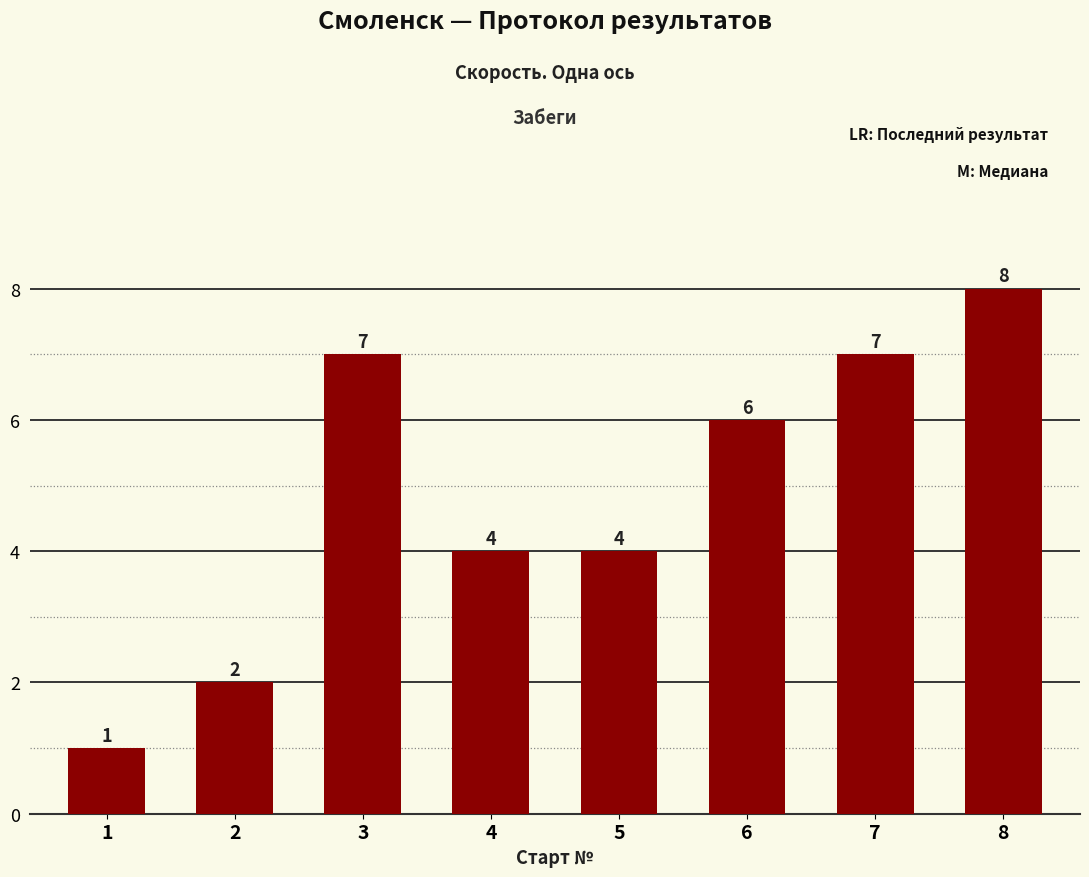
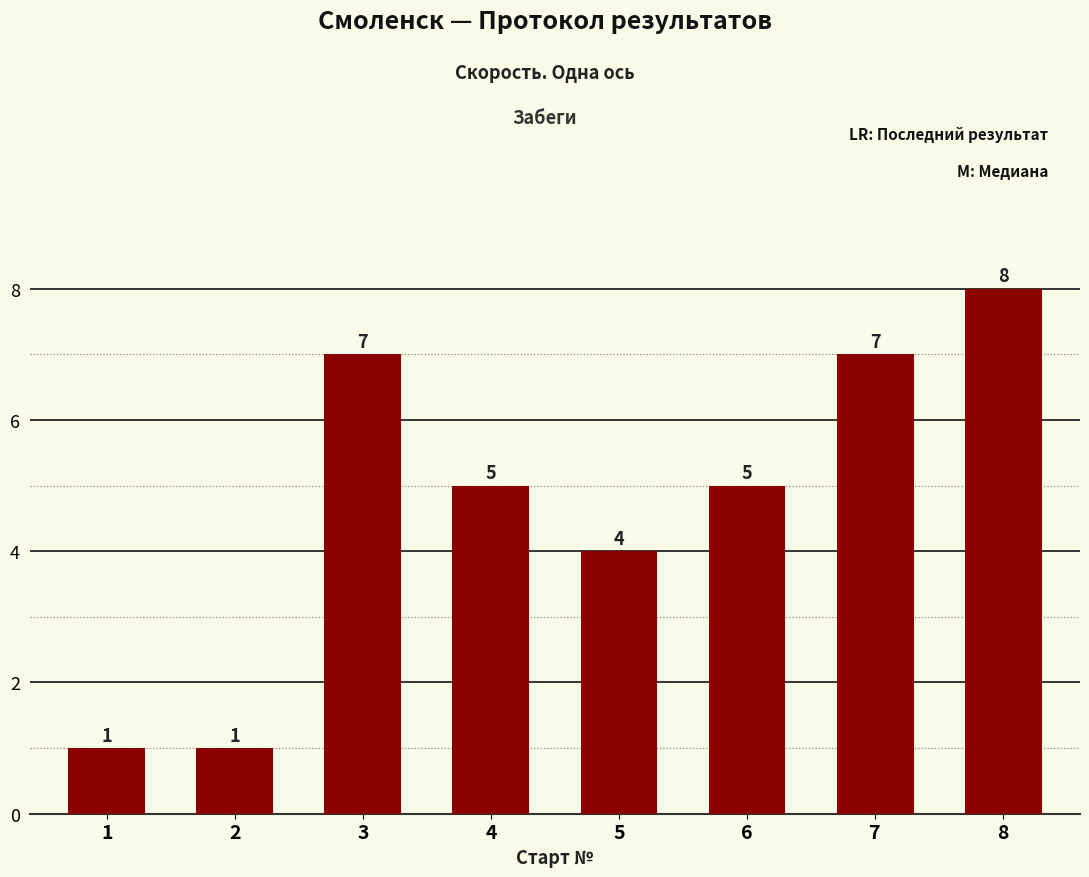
  {
    "1": 1,
-   "2": 2,
+   "2": 1,
    "3": 7,
-   "4": 4,
+   "4": 5,
    "5": 4,
-   "6": 6,
+   "6": 5,
    "7": 7,
    "8": 8
  }
